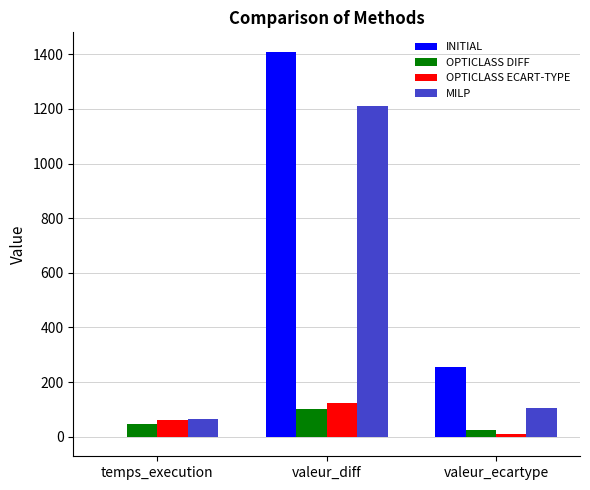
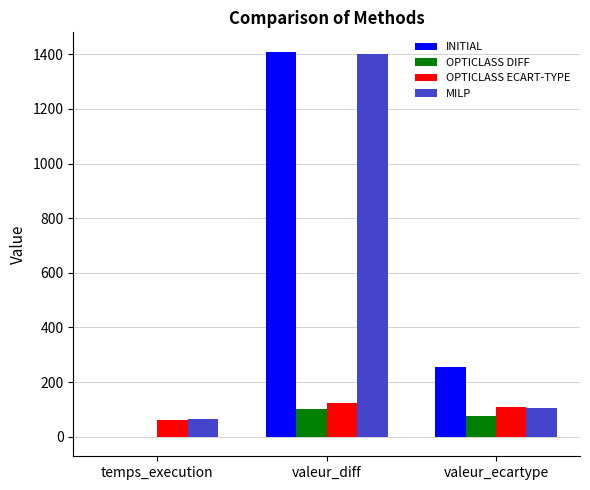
  {
    "INITIAL": {
      "valeur_diff": 1410,
      "valeur_ecartype": 250
    },
    "OPTICLASS DIFF": {
-     "temps_execution": 50,
+     "temps_execution": 0,
      "valeur_diff": 100,
-     "valeur_ecartype": 20
+     "valeur_ecartype": 80
    },
    "OPTICLASS ECART-TYPE": {
      "temps_execution": 60,
      "valeur_diff": 120,
-     "valeur_ecartype": 10
+     "valeur_ecartype": 110
    },
    "MILP": {
      "temps_execution": 60,
-     "valeur_diff": 1210,
+     "valeur_diff": 1400,
      "valeur_ecartype": 100
    }
  }
